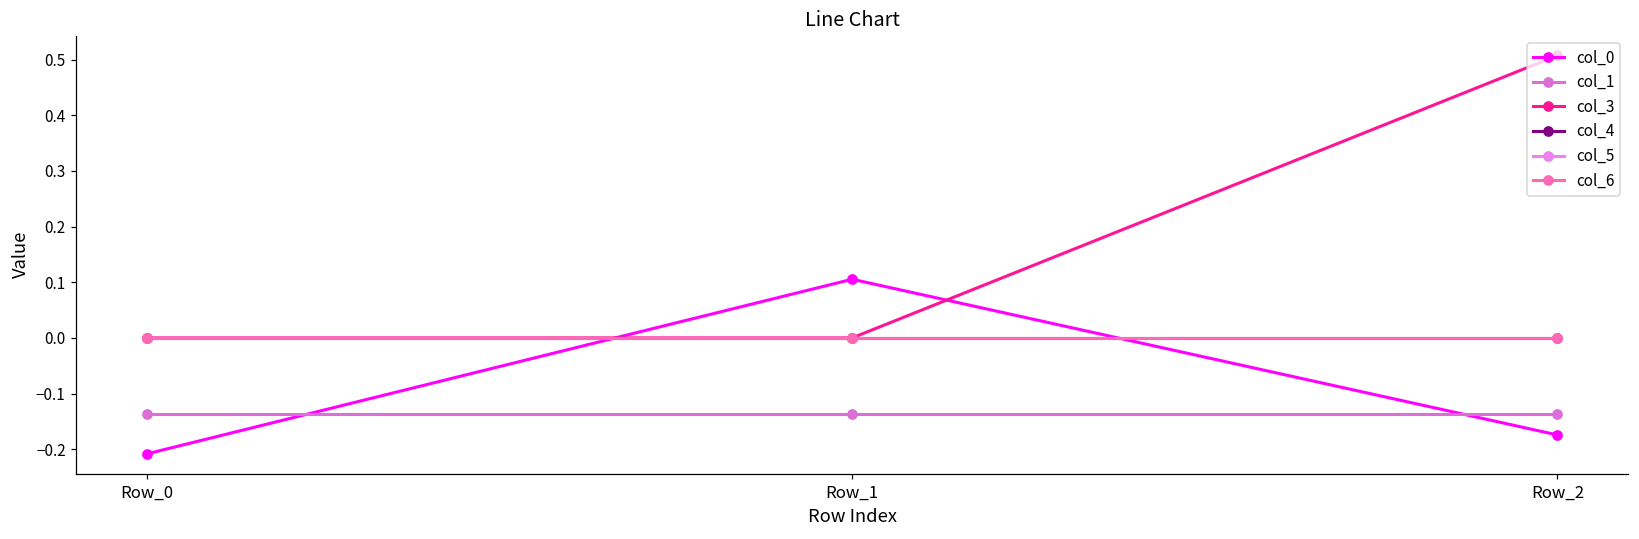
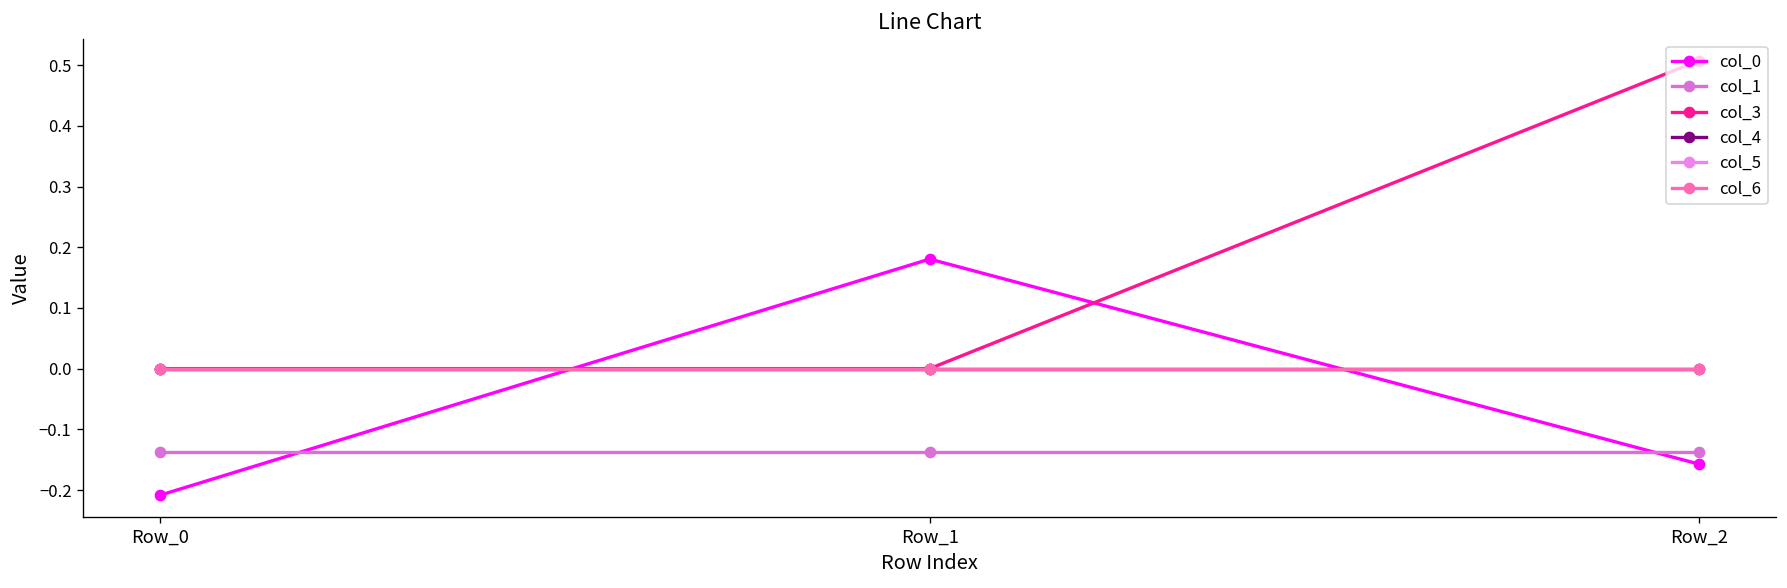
  {
    "col_0": {
      "Row_0": -0.21,
-     "Row_1": 0.11,
-     "Row_2": -0.17
+     "Row_1": 0.18,
+     "Row_2": -0.16
    }
  }
